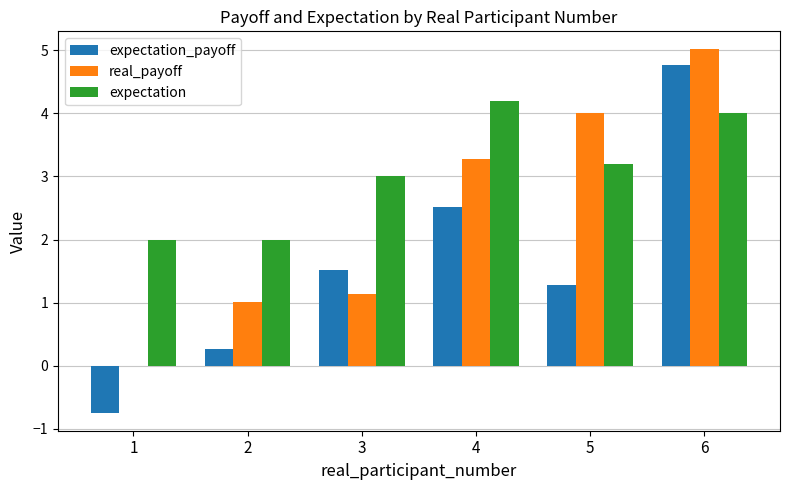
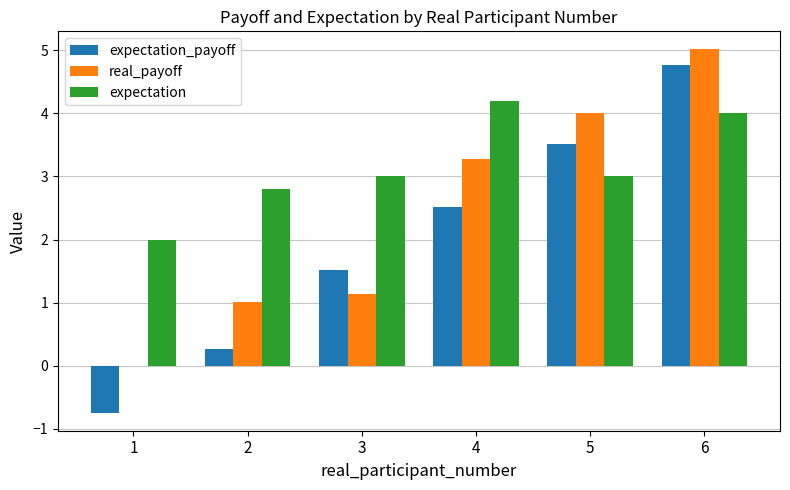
  {
    "expectation_payoff": {
      "1": -0.7,
      "2": 0.3,
      "3": 1.5,
      "4": 2.5,
-     "5": 1.3,
+     "5": 3.5,
      "6": 4.8
    },
    "real_payoff": {
      "1": 0.0,
      "2": 1.0,
      "3": 1.1,
      "4": 3.3,
      "5": 4.0,
      "6": 5.0
    },
    "expectation": {
      "1": 2.0,
-     "2": 2.0,
+     "2": 2.8,
      "3": 3.0,
      "4": 4.2,
-     "5": 3.2,
+     "5": 3.0,
      "6": 4.0
    }
  }
